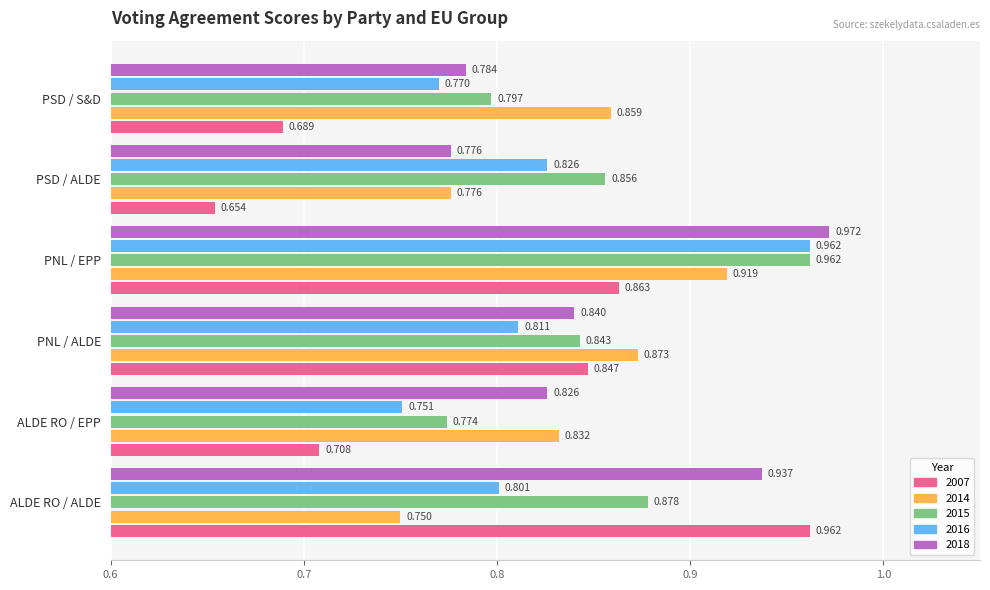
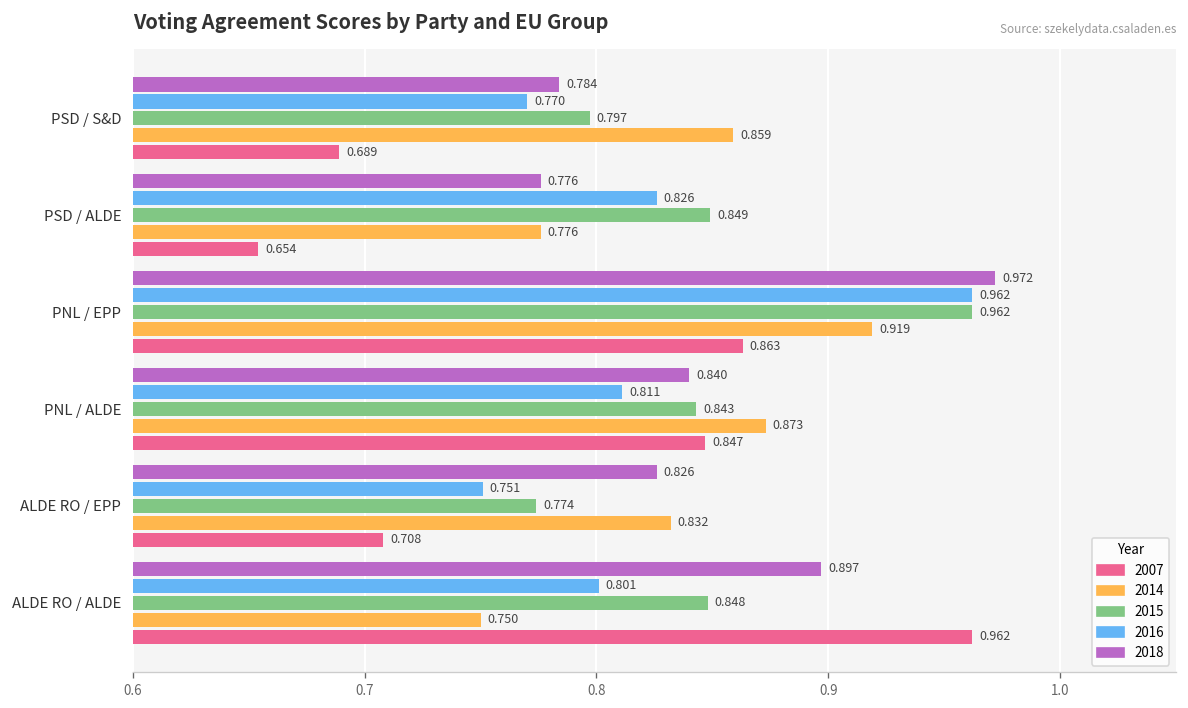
  {
    "2007": {
      "PSD / S&D": 0.689,
      "PSD / ALDE": 0.654,
      "PNL / EPP": 0.863,
      "PNL / ALDE": 0.847,
      "ALDE RO / EPP": 0.708,
      "ALDE RO / ALDE": 0.962
    },
    "2014": {
      "PSD / S&D": 0.859,
      "PSD / ALDE": 0.776,
      "PNL / EPP": 0.919,
      "PNL / ALDE": 0.873,
      "ALDE RO / EPP": 0.832,
      "ALDE RO / ALDE": 0.750
    },
    "2015": {
      "PSD / S&D": 0.797,
-     "PSD / ALDE": 0.856,
+     "PSD / ALDE": 0.849,
      "PNL / EPP": 0.962,
      "PNL / ALDE": 0.843,
      "ALDE RO / EPP": 0.774,
-     "ALDE RO / ALDE": 0.878
+     "ALDE RO / ALDE": 0.848
    },
    "2016": {
      "PSD / S&D": 0.770,
      "PSD / ALDE": 0.826,
      "PNL / EPP": 0.962,
      "PNL / ALDE": 0.811,
      "ALDE RO / EPP": 0.751,
      "ALDE RO / ALDE": 0.801
    },
    "2018": {
      "PSD / S&D": 0.784,
      "PSD / ALDE": 0.776,
      "PNL / EPP": 0.972,
      "PNL / ALDE": 0.840,
      "ALDE RO / EPP": 0.826,
-     "ALDE RO / ALDE": 0.937
+     "ALDE RO / ALDE": 0.897
    }
  }
